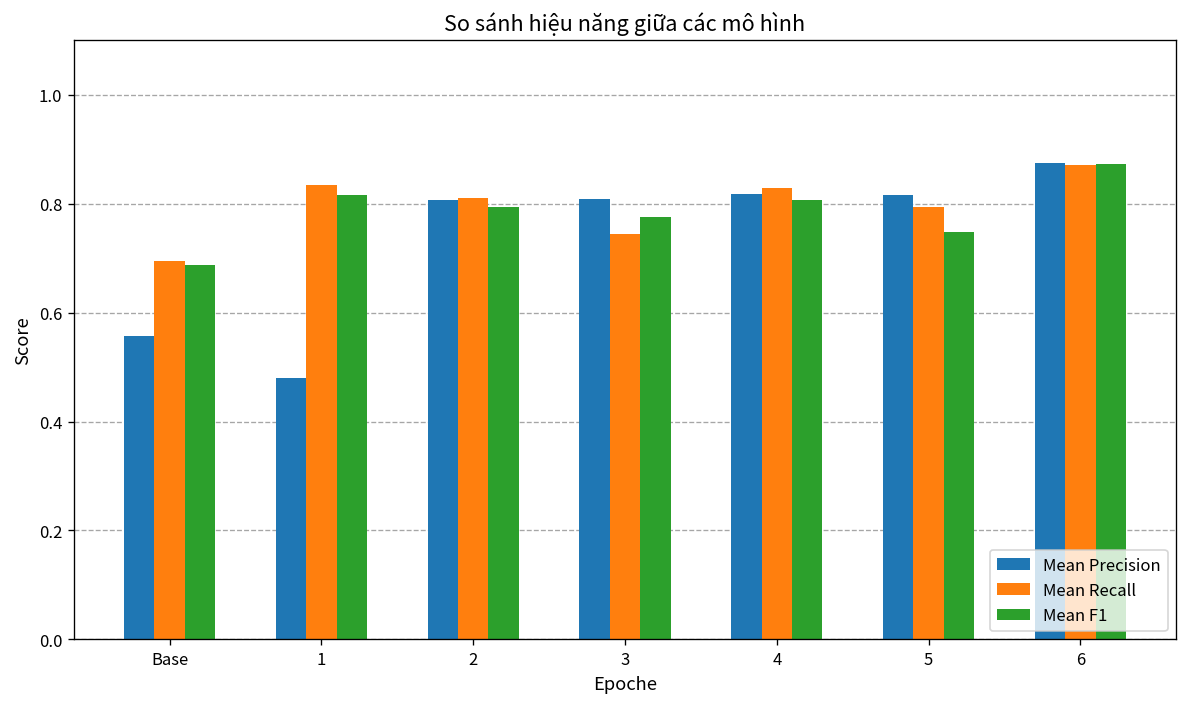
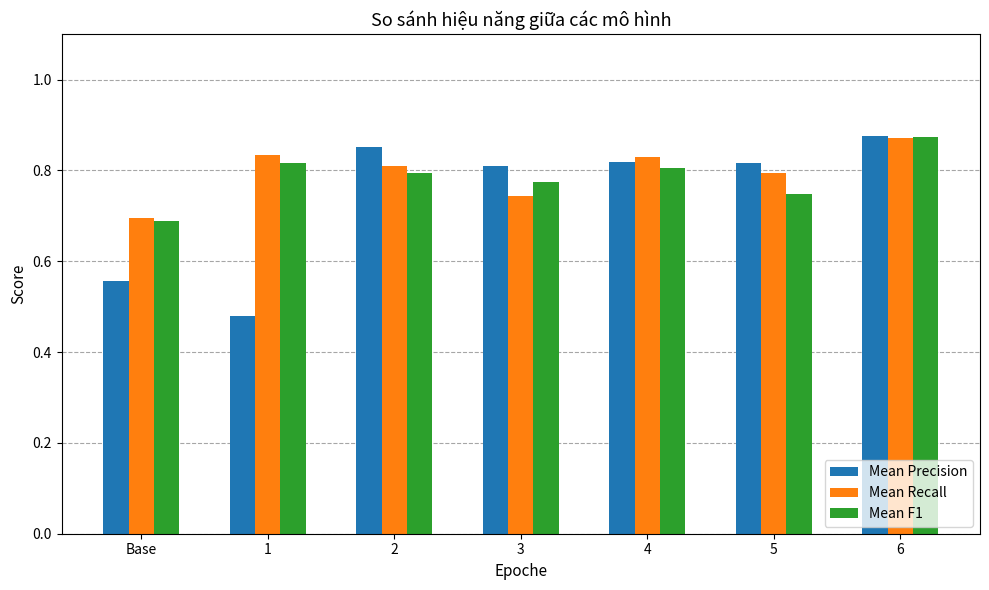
  {
    "Mean Precision": {
      "Base": 0.56,
      "1": 0.48,
-     "2": 0.81,
+     "2": 0.85,
      "3": 0.81,
      "4": 0.82,
      "5": 0.82,
      "6": 0.88
    },
    "Mean Recall": {
      "Base": 0.70,
      "1": 0.83,
      "2": 0.81,
      "3": 0.74,
      "4": 0.83,
      "5": 0.79,
      "6": 0.87
    },
    "Mean F1": {
      "Base": 0.69,
      "1": 0.82,
      "2": 0.79,
      "3": 0.77,
      "4": 0.81,
      "5": 0.75,
      "6": 0.87
    }
  }
